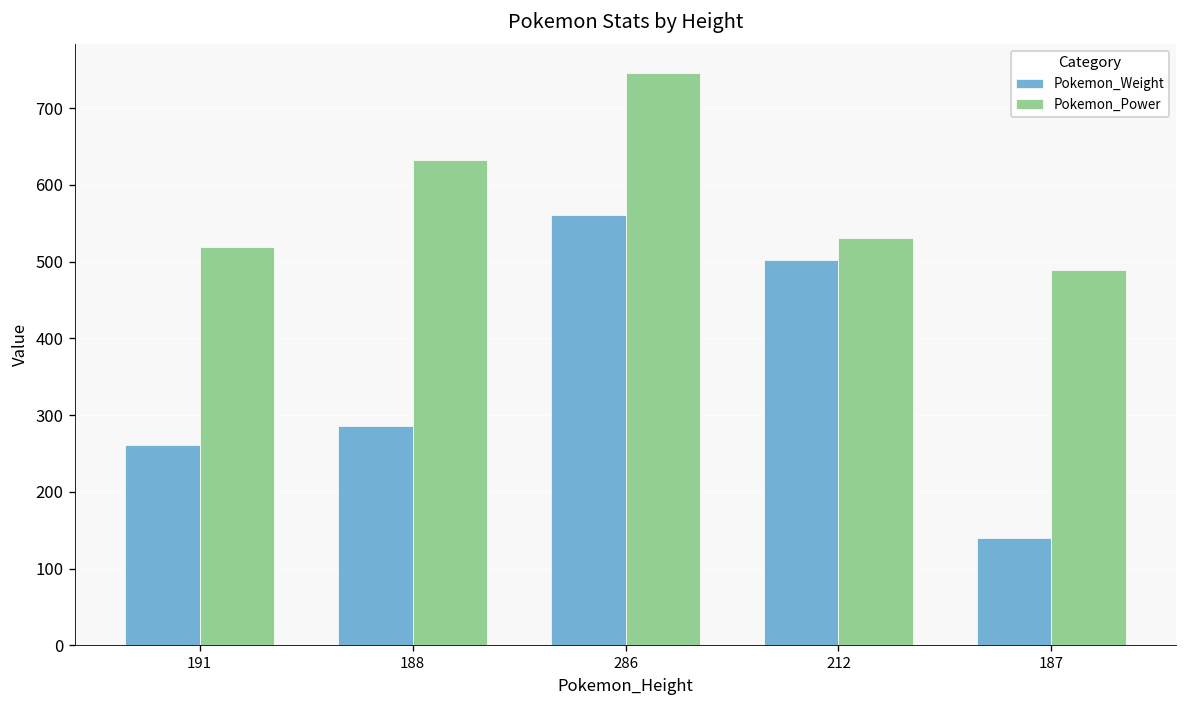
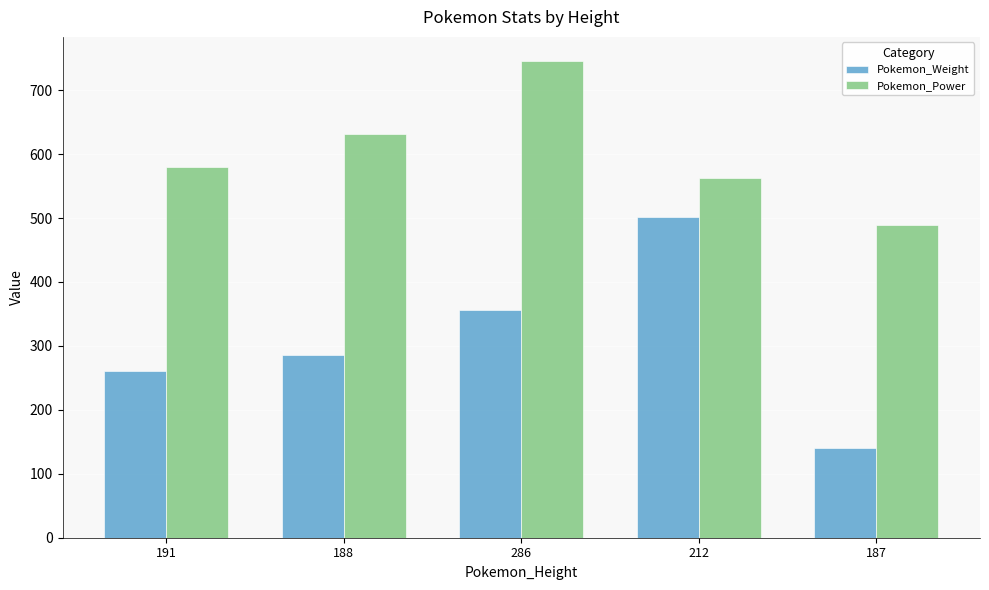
  {
    "Pokemon_Weight": {
      "191": 260,
      "188": 290,
-     "286": 560,
+     "286": 360,
      "212": 500,
      "187": 140
    },
    "Pokemon_Power": {
-     "191": 520,
+     "191": 580,
      "188": 630,
      "286": 750,
-     "212": 530,
+     "212": 560,
      "187": 490
    }
  }
